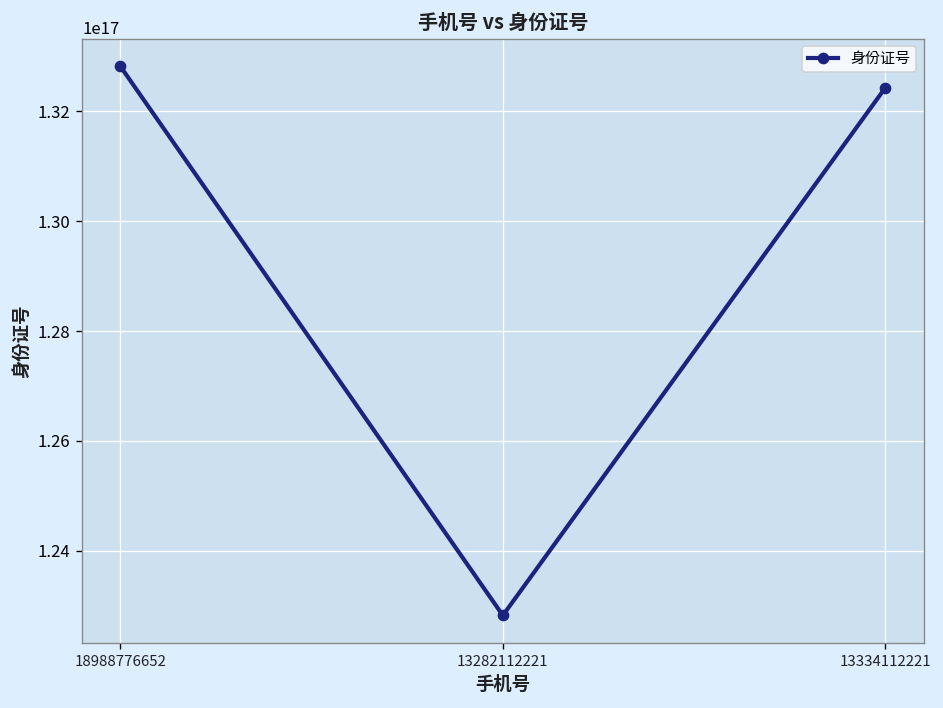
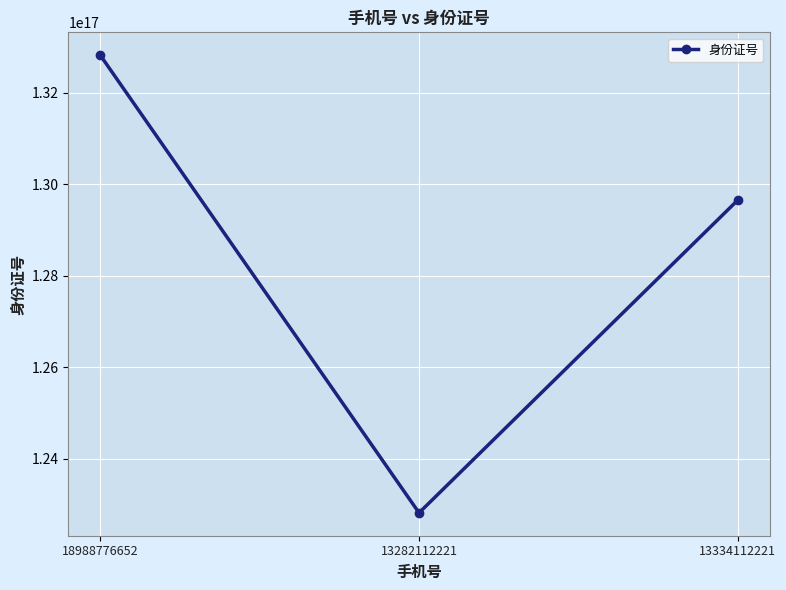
  {
    "18988776652": 132800000000000000,
    "13282112221": 122800000000000000,
-   "13334112221": 132400000000000000
+   "13334112221": 129700000000000000
  }
